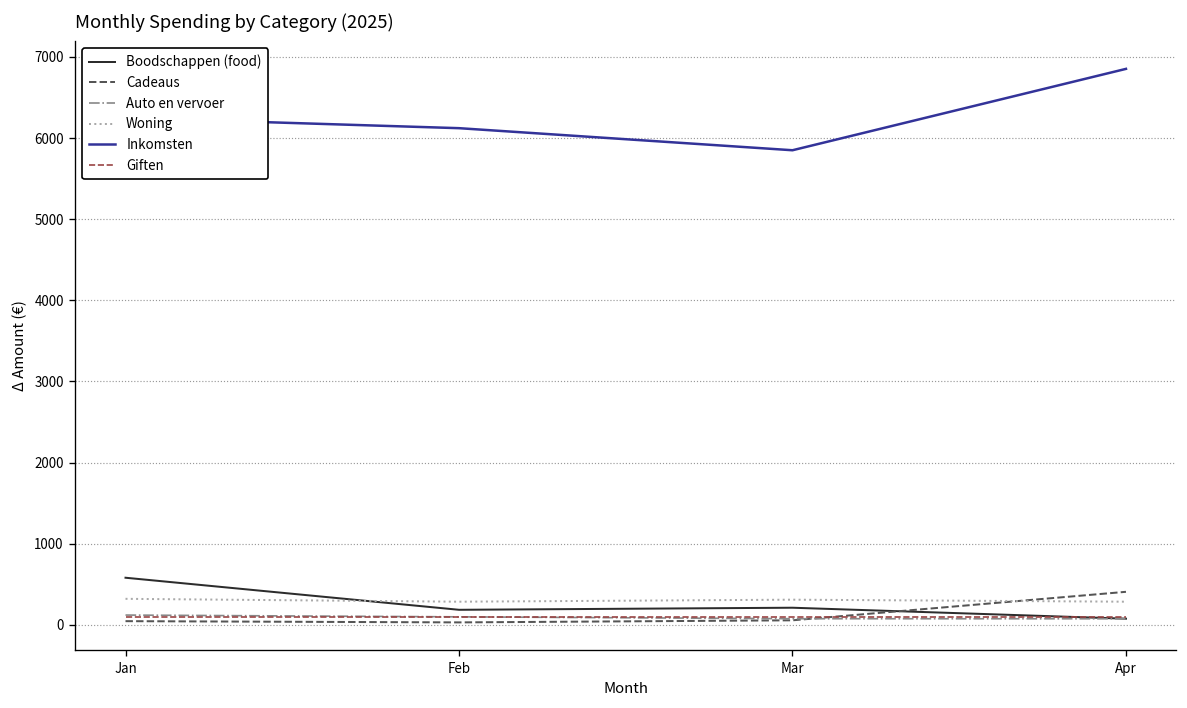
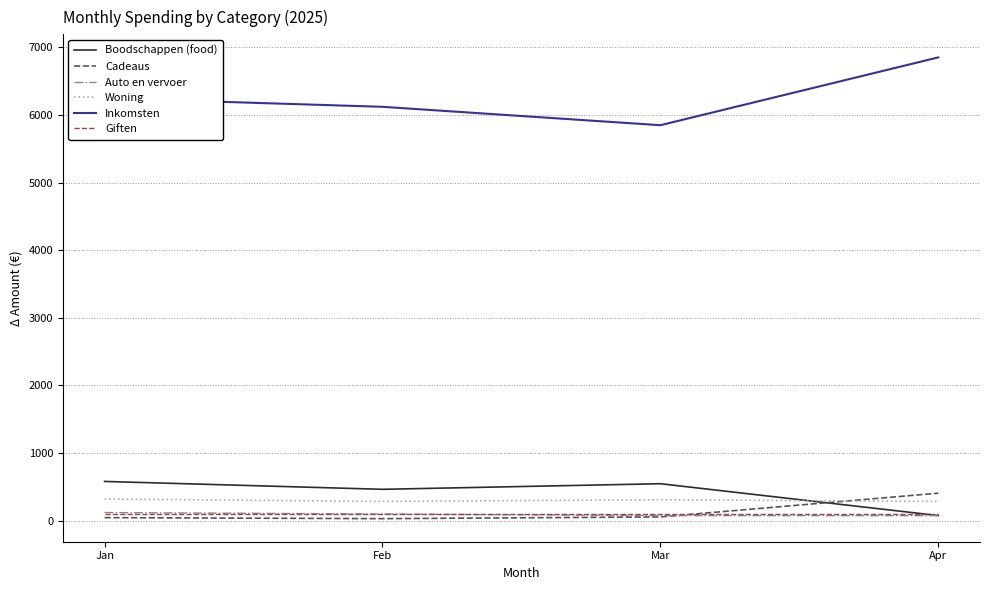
  {
    "Boodschappen (food)": {
      "Jan": 600,
-     "Feb": 200,
-     "Mar": 200
+     "Feb": 500,
+     "Mar": 500
    },
    "Cadeaus": {
      "Jan": 0,
      "Feb": 0,
      "Apr": 400
    },
    "Inkomsten": {
      "Feb": 6100,
      "Mar": 5900,
      "Apr": 6900
    }
  }
